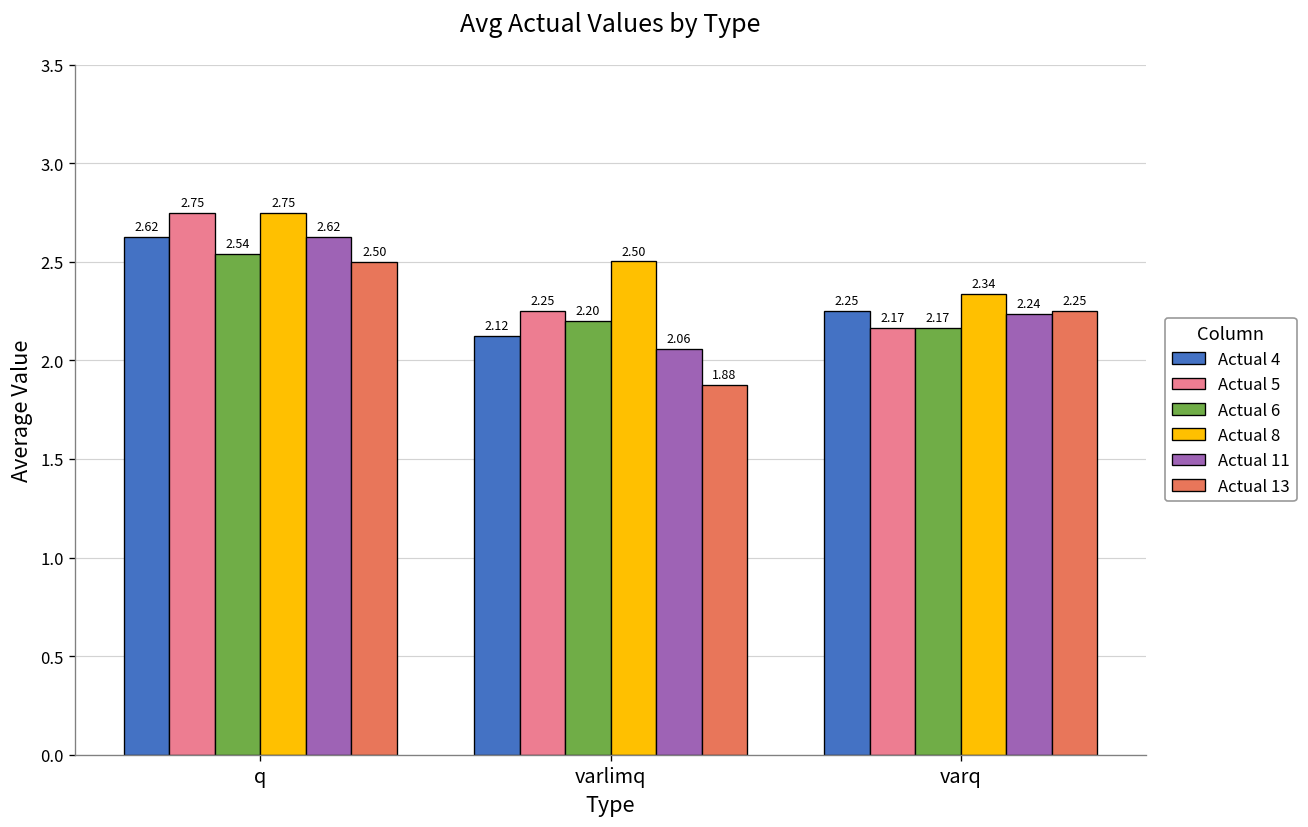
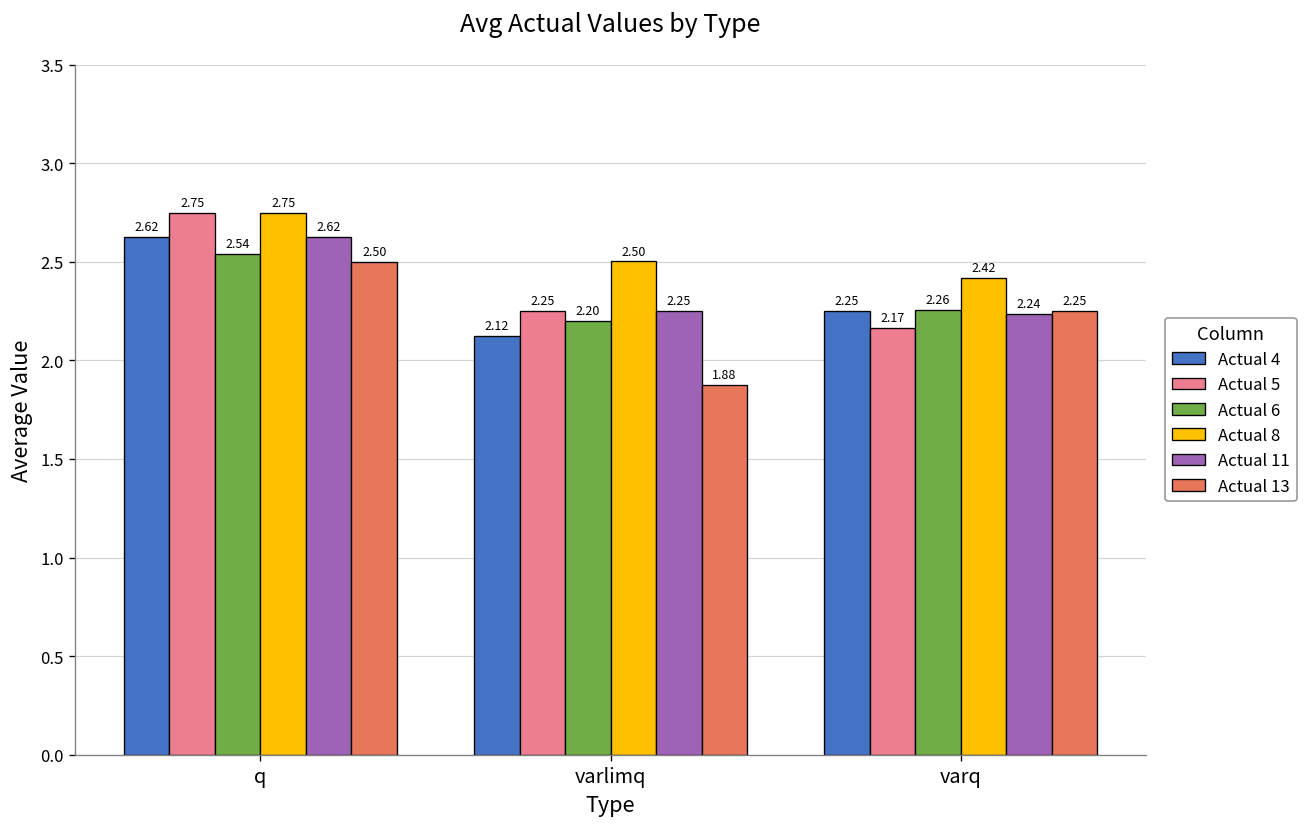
  {
    "Actual 4": {
      "q": 2.62,
      "varlimq": 2.12,
      "varq": 2.25
    },
    "Actual 6": {
      "q": 2.54,
      "varlimq": 2.20,
-     "varq": 2.17
+     "varq": 2.26
    },
    "Actual 8": {
      "q": 2.75,
      "varlimq": 2.50,
-     "varq": 2.34
+     "varq": 2.42
    },
    "Actual 11": {
      "q": 2.62,
-     "varlimq": 2.06,
+     "varlimq": 2.25,
      "varq": 2.24
    }
  }
